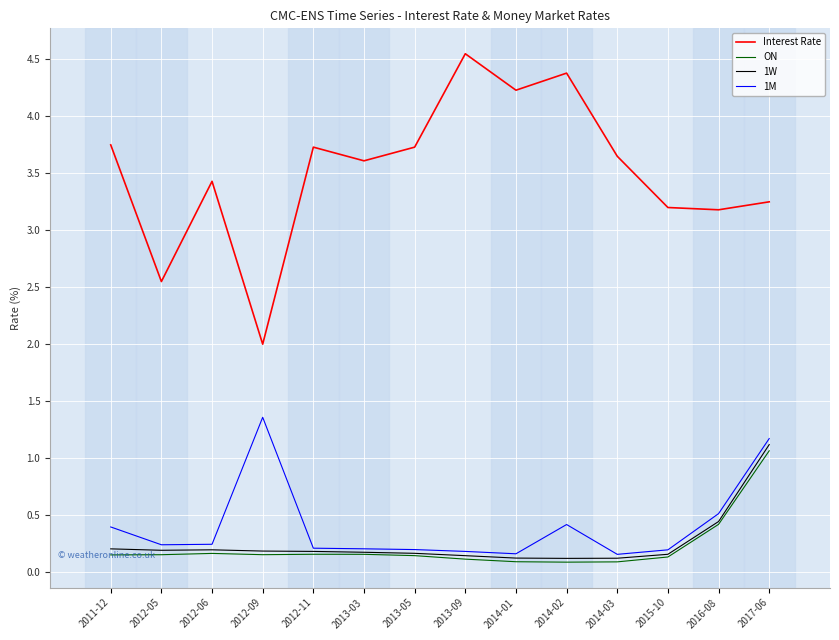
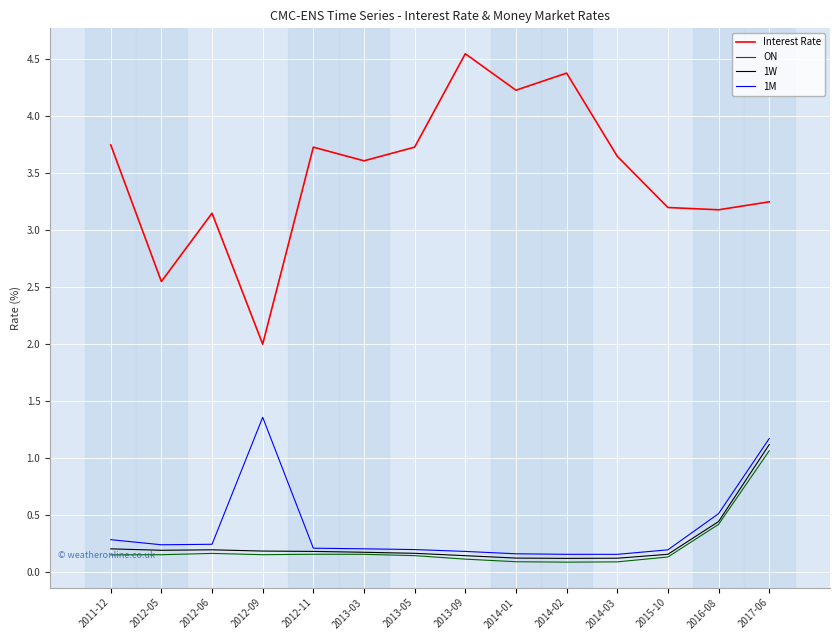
  {
    "Interest Rate": {
      "2011-12": 3.75,
      "2012-05": 2.55,
-     "2012-06": 3.43,
+     "2012-06": 3.15,
      "2012-09": 2.00,
      "2012-11": 3.73,
      "2013-03": 3.61,
      "2013-05": 3.73,
      "2013-09": 4.55,
      "2014-01": 4.23,
      "2014-02": 4.38,
      "2014-03": 3.65,
      "2015-10": 3.20,
      "2016-08": 3.18,
      "2017-06": 3.25
    },
    "ON": {
      "2011-12": 0.15,
      "2012-05": 0.15,
      "2012-06": 0.16,
      "2012-09": 0.15,
      "2012-11": 0.16,
      "2013-09": 0.11,
      "2014-01": 0.09,
      "2014-02": 0.09,
      "2014-03": 0.09,
      "2015-10": 0.13,
      "2016-08": 0.42,
      "2017-06": 1.06
    },
    "1W": {
      "2011-12": 0.20,
      "2012-05": 0.19,
      "2012-06": 0.19,
      "2012-09": 0.18,
      "2012-11": 0.18,
      "2013-09": 0.14,
      "2014-01": 0.12,
      "2014-02": 0.12,
      "2014-03": 0.12,
      "2015-10": 0.16,
      "2016-08": 0.44,
      "2017-06": 1.12
    },
    "1M": {
-     "2011-12": 0.40,
+     "2011-12": 0.28,
      "2012-05": 0.24,
      "2012-06": 0.24,
      "2012-09": 1.36,
      "2012-11": 0.21,
      "2013-03": 0.20,
      "2013-05": 0.20,
      "2013-09": 0.18,
      "2014-01": 0.16,
-     "2014-02": 0.42,
+     "2014-02": 0.16,
      "2014-03": 0.15,
      "2015-10": 0.19,
      "2016-08": 0.51,
      "2017-06": 1.17
    }
  }
